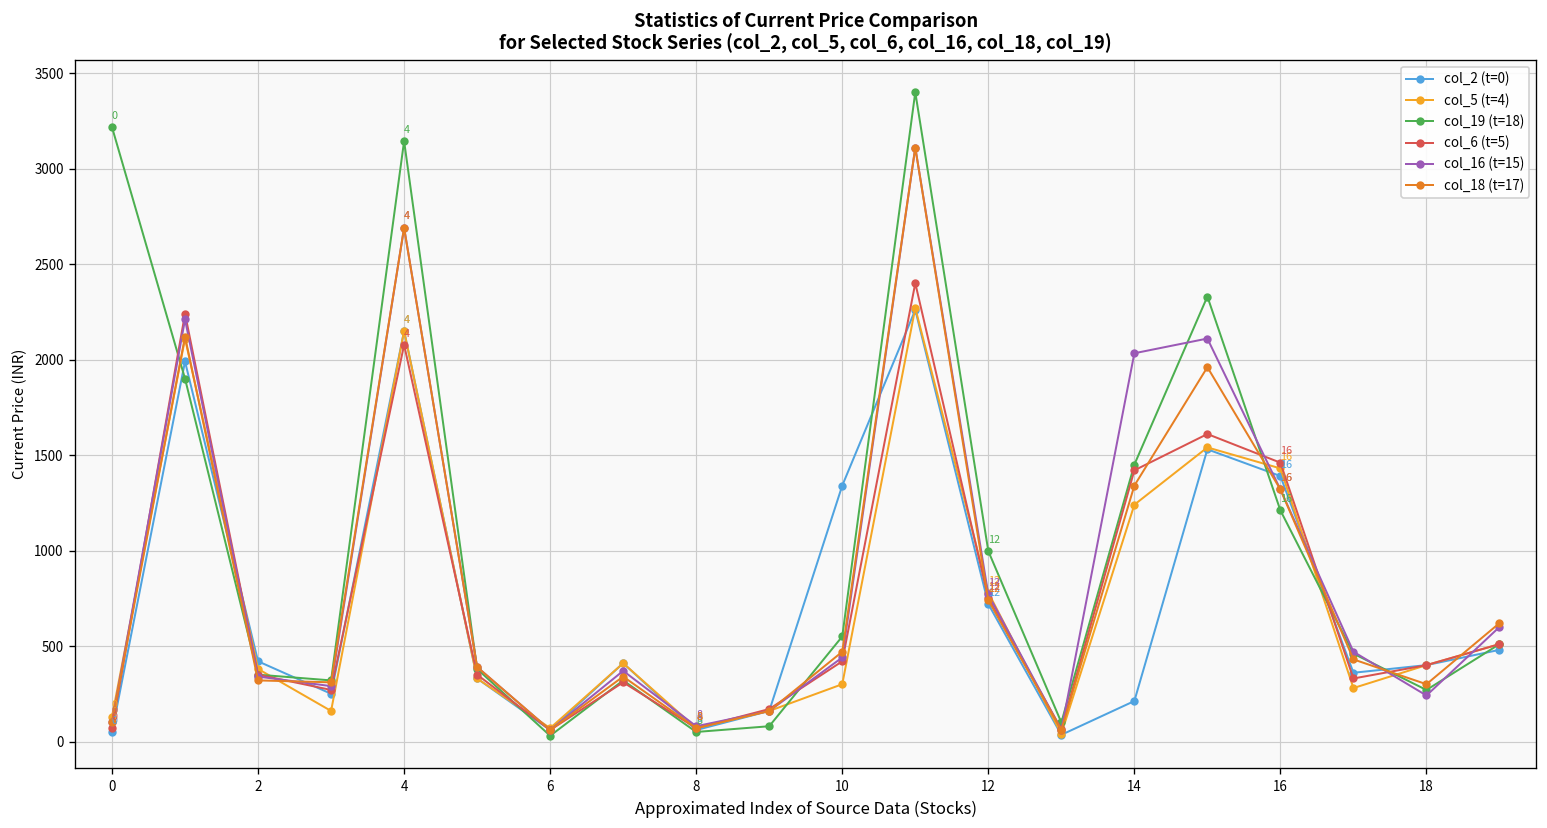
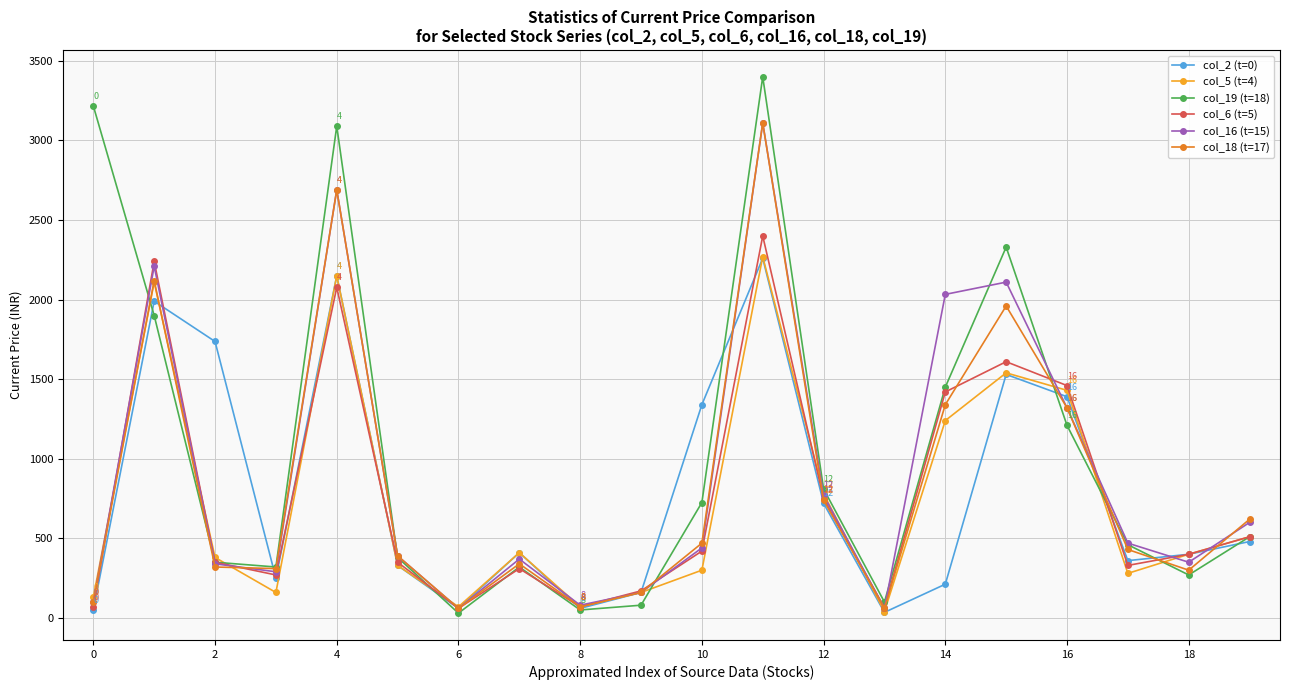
  {
    "col_2 (t=0)": {
      "0": 50,
-     "2": 420,
+     "2": 1740,
      "10": 1340,
      "12": 720,
      "14": 210
    },
    "col_19 (t=18)": {
-     "4": 3140,
+     "4": 3090,
      "6": 30,
-     "10": 550,
-     "12": 1000,
+     "10": 730,
+     "12": 810,
      "14": 1450,
      "16": 1210,
      "18": 270
    },
    "col_6 (t=5)": {
      "0": 70,
      "4": 2080,
      "10": 420,
      "14": 1420
    },
    "col_16 (t=15)": {
      "10": 440,
      "14": 2030,
-     "18": 240
+     "18": 350
    }
  }
